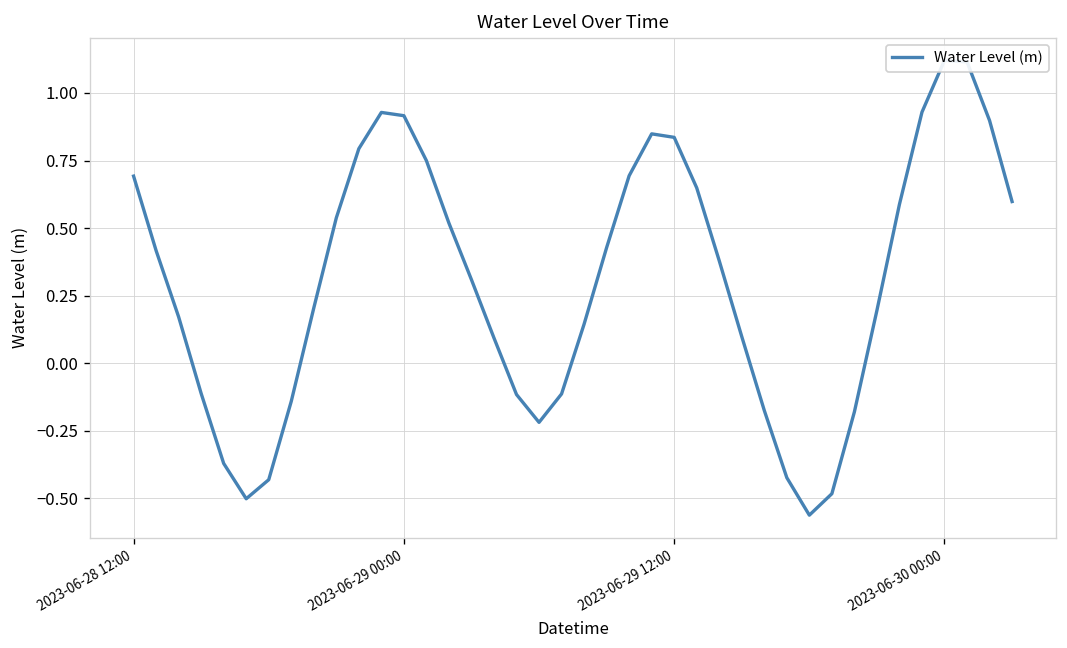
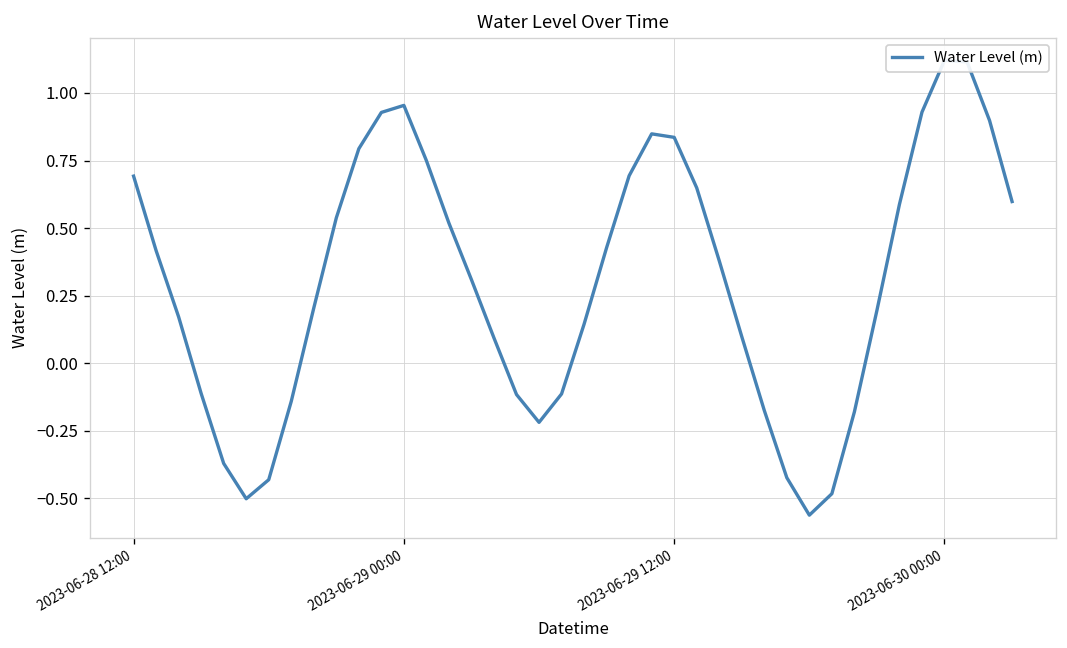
  {
    "2023-06-28 12:00": 0.69,
-   "2023-06-29 00:00": 0.92,
+   "2023-06-29 00:00": 0.95,
    "2023-06-29 12:00": 0.84
  }
